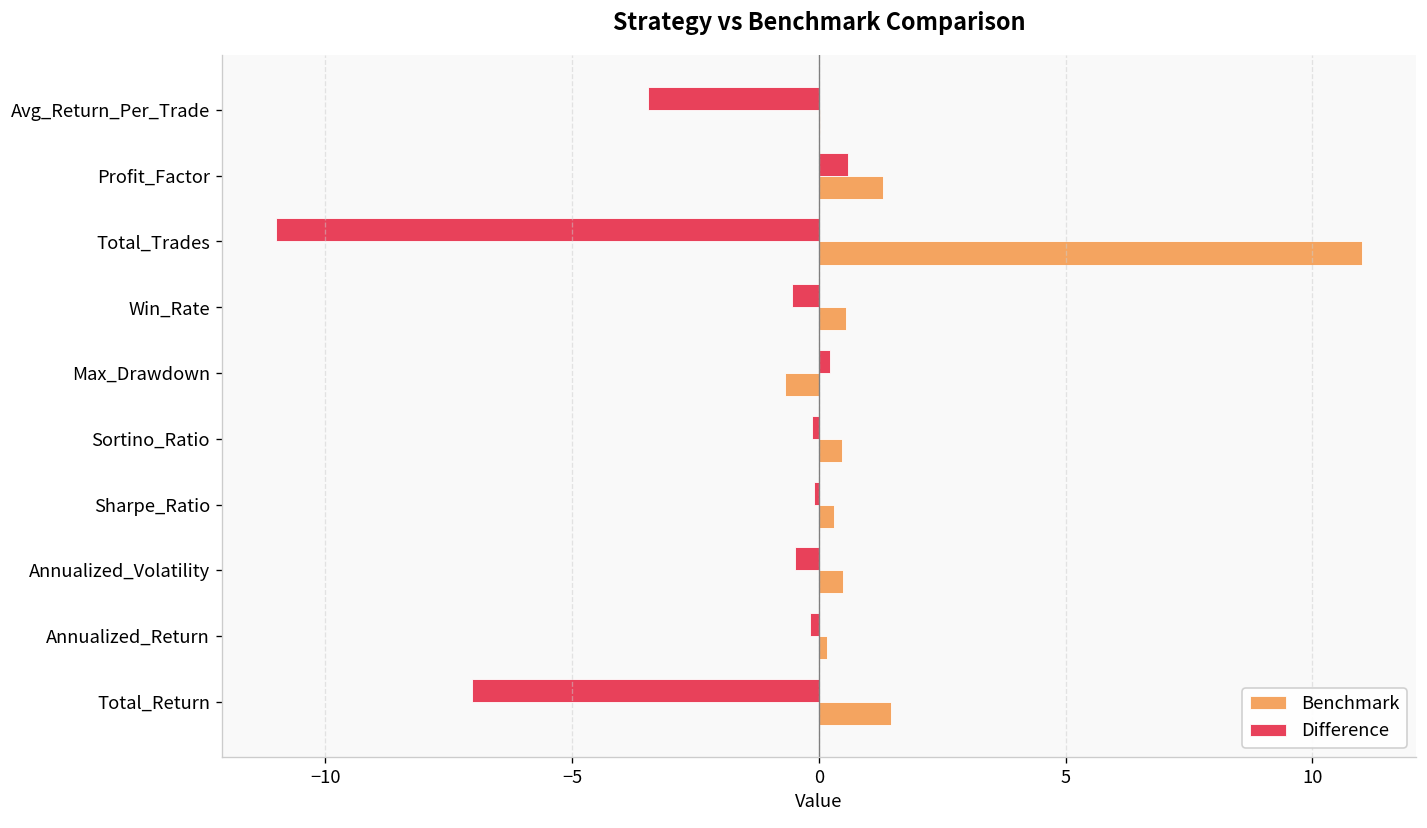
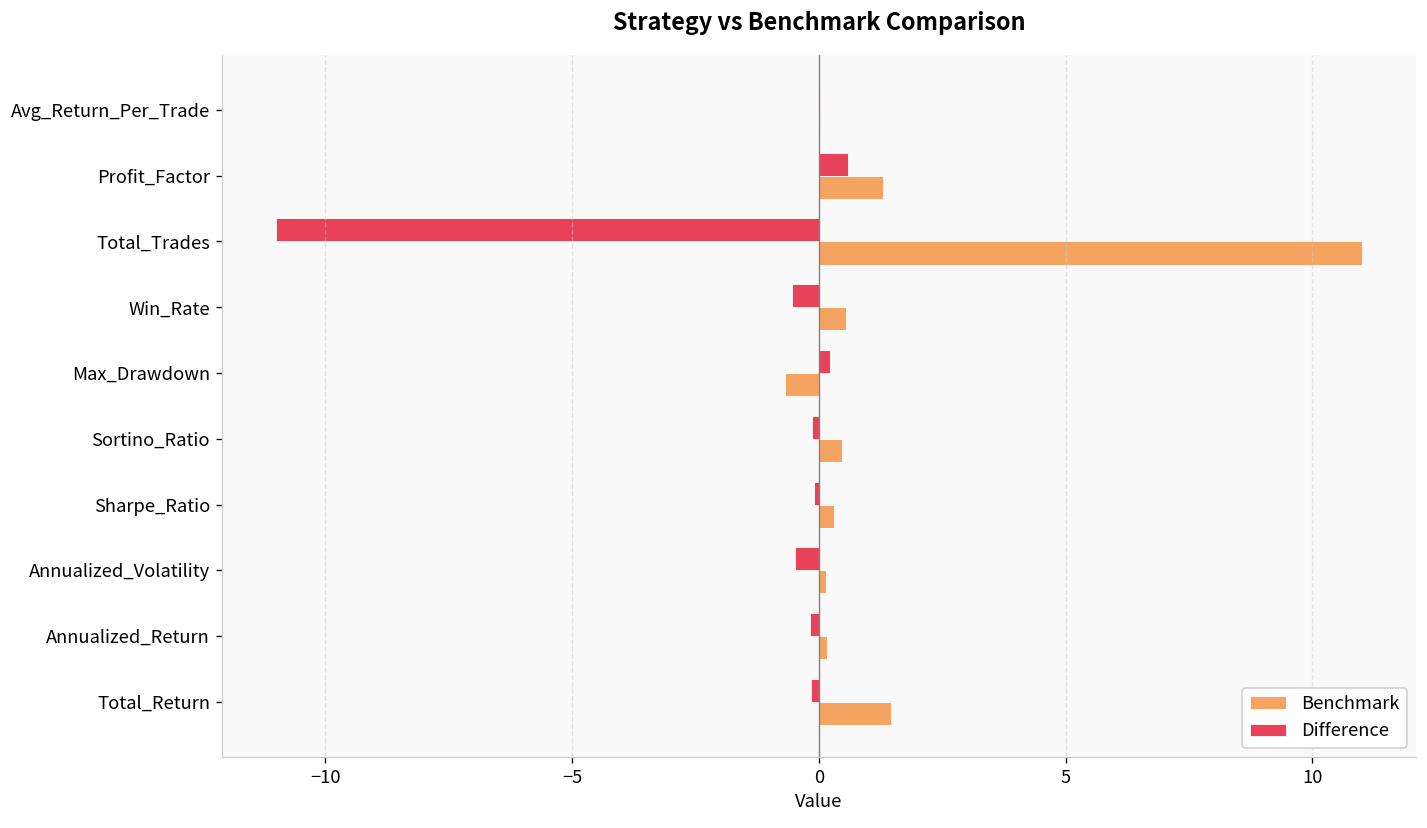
  {
    "Benchmark": {
      "Profit_Factor": 1.3,
      "Total_Trades": 11.0,
      "Win_Rate": 0.5,
      "Max_Drawdown": -0.7,
      "Sortino_Ratio": 0.5,
      "Sharpe_Ratio": 0.3,
-     "Annualized_Volatility": 0.5,
+     "Annualized_Volatility": 0.1,
      "Annualized_Return": 0.2,
      "Total_Return": 1.5
    },
    "Difference": {
-     "Avg_Return_Per_Trade": -3.5,
+     "Avg_Return_Per_Trade": 0.0,
      "Profit_Factor": 0.6,
      "Total_Trades": -11.0,
      "Win_Rate": -0.5,
      "Max_Drawdown": 0.2,
      "Sortino_Ratio": -0.1,
      "Sharpe_Ratio": -0.1,
      "Annualized_Volatility": -0.5,
      "Annualized_Return": -0.2,
-     "Total_Return": -7.0
+     "Total_Return": -0.2
    }
  }
